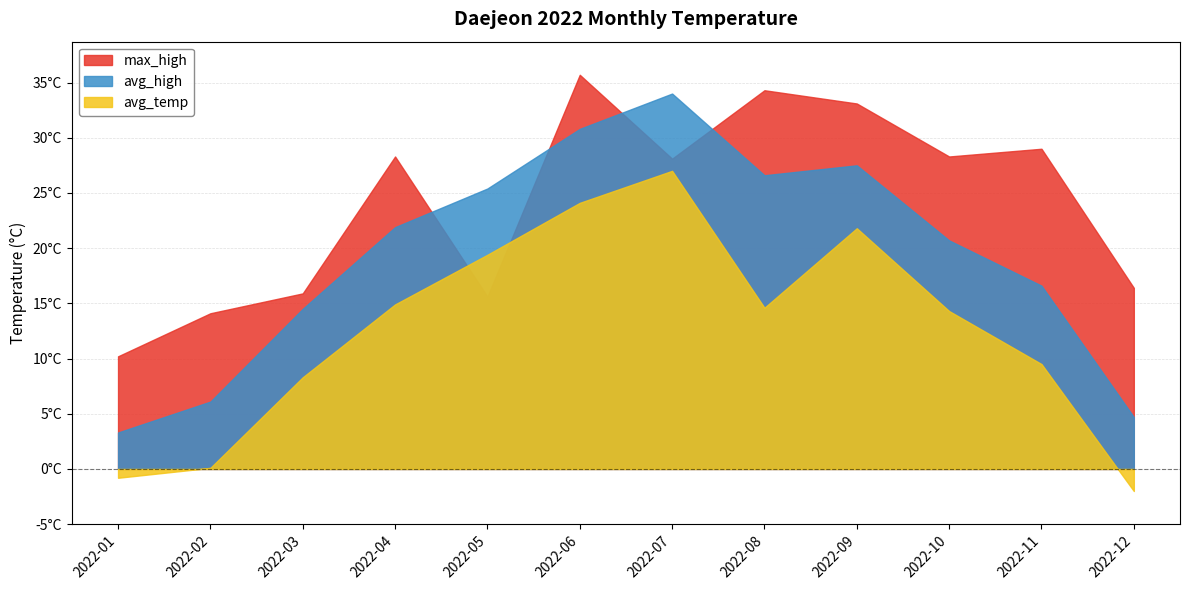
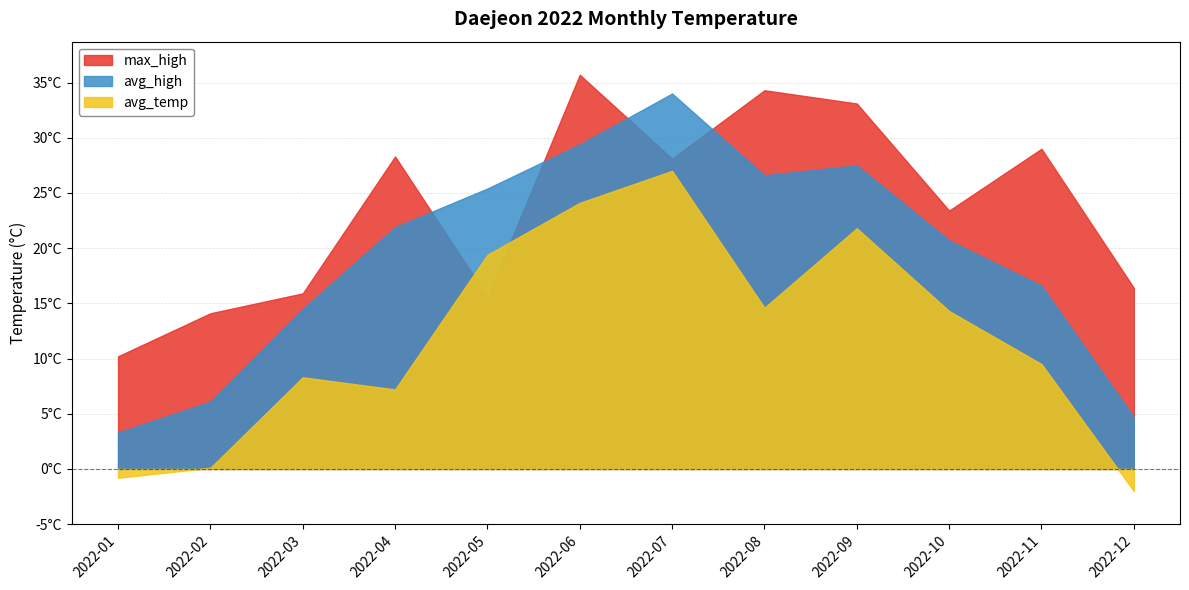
  {
    "max_high": {
      "2022-01": "10.2°C",
      "2022-02": "14.1°C",
      "2022-03": "15.9°C",
      "2022-04": "28.3°C",
      "2022-05": "15.6°C",
      "2022-06": "35.7°C",
      "2022-07": "28.1°C",
      "2022-08": "34.3°C",
      "2022-09": "33.1°C",
-     "2022-10": "28.3°C",
+     "2022-10": "23.4°C",
      "2022-11": "29.0°C",
      "2022-12": "16.4°C"
    },
    "avg_high": {
      "2022-01": "3.3°C",
      "2022-02": "6.1°C",
      "2022-03": "14.5°C",
      "2022-04": "21.9°C",
      "2022-05": "25.4°C",
-     "2022-06": "30.8°C",
+     "2022-06": "29.4°C",
      "2022-07": "34.0°C",
      "2022-08": "26.6°C",
      "2022-09": "27.5°C",
      "2022-10": "20.7°C",
      "2022-11": "16.6°C",
      "2022-12": "4.7°C"
    },
    "avg_temp": {
      "2022-03": "8.3°C",
-     "2022-04": "14.9°C",
+     "2022-04": "7.2°C",
      "2022-05": "19.4°C",
      "2022-06": "24.1°C",
      "2022-07": "27.0°C",
      "2022-08": "14.6°C",
      "2022-09": "21.8°C",
      "2022-10": "14.3°C",
      "2022-11": "9.5°C"
    }
  }
